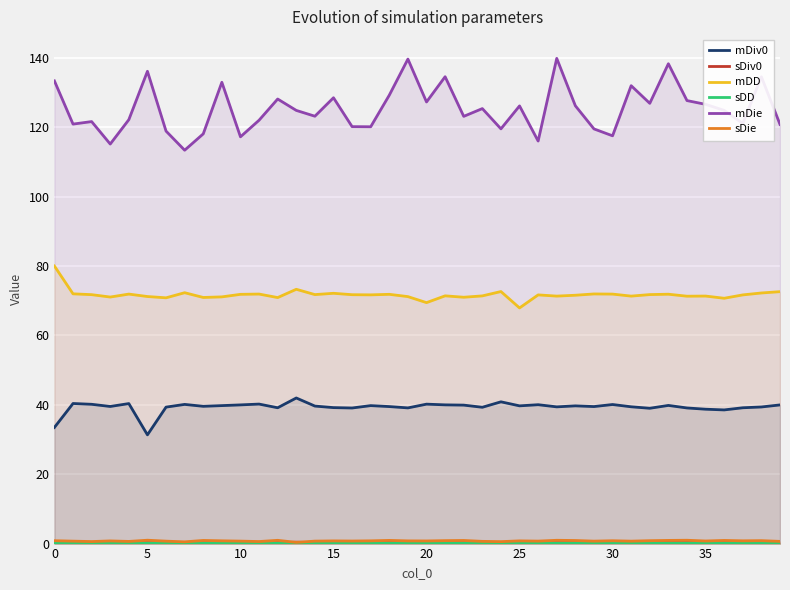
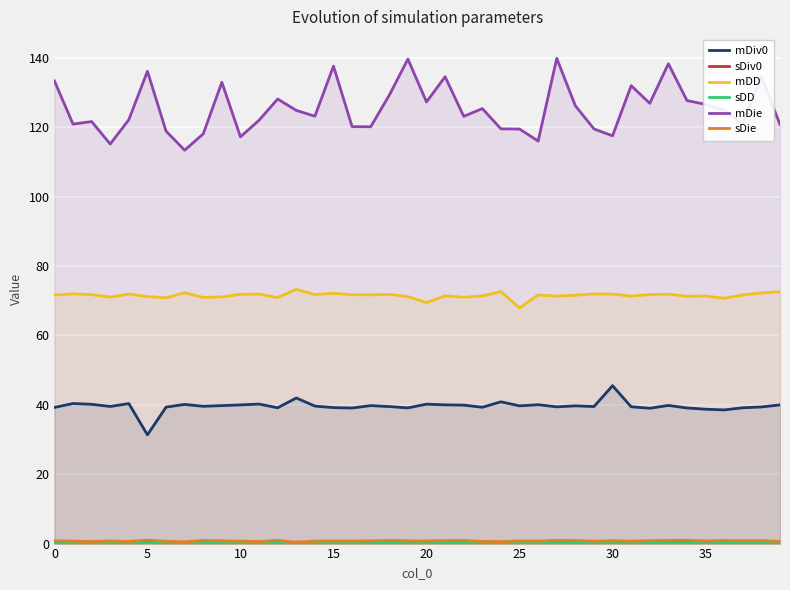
  {
    "mDiv0": {
-     "0": 33,
+     "0": 39,
      "5": 31,
      "10": 40,
      "15": 39,
      "20": 40,
      "25": 40,
-     "30": 40,
+     "30": 46,
      "35": 39
    },
    "mDD": {
-     "0": 80,
+     "0": 72,
      "5": 71,
      "10": 72,
      "15": 72,
      "20": 69,
      "25": 68,
      "30": 72,
      "35": 71
    },
    "mDie": {
      "0": 133,
      "5": 136,
      "10": 117,
-     "15": 129,
+     "15": 138,
      "20": 127,
-     "25": 126,
+     "25": 119,
      "30": 118
    }
  }
